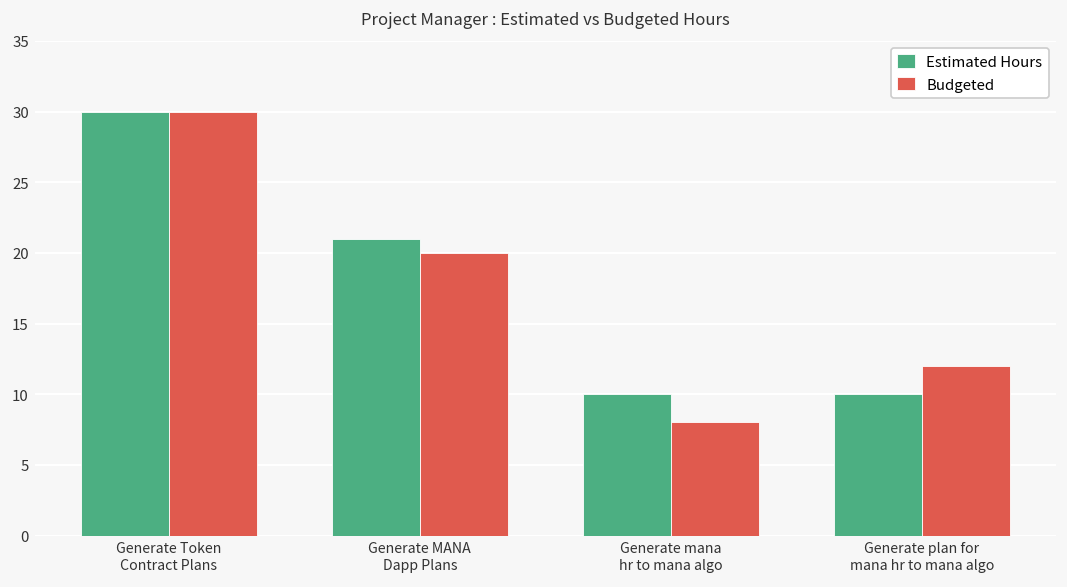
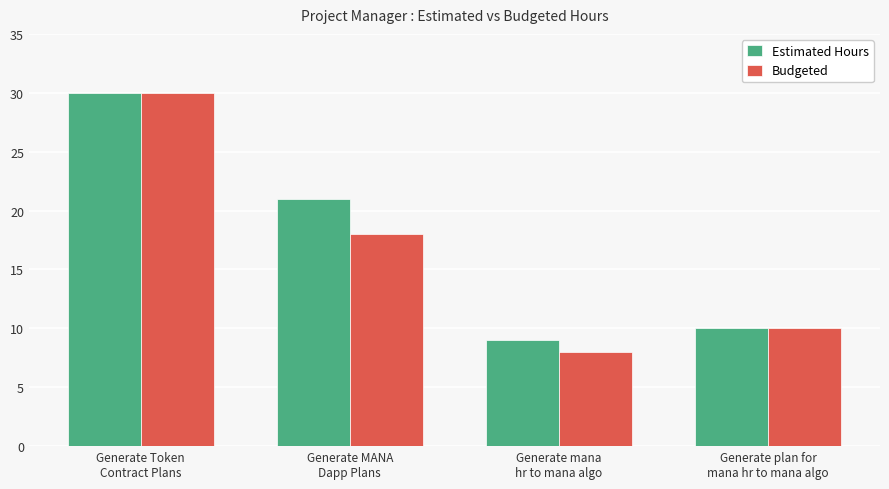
  {
    "Estimated Hours": {
      "Generate Token Contract Plans": 30,
      "Generate MANA Dapp Plans": 21,
-     "Generate mana hr to mana algo": 10,
+     "Generate mana hr to mana algo": 9,
      "Generate plan for mana hr to mana algo": 10
    },
    "Budgeted": {
      "Generate Token Contract Plans": 30,
-     "Generate MANA Dapp Plans": 20,
+     "Generate MANA Dapp Plans": 18,
      "Generate mana hr to mana algo": 8,
-     "Generate plan for mana hr to mana algo": 12
+     "Generate plan for mana hr to mana algo": 10
    }
  }
